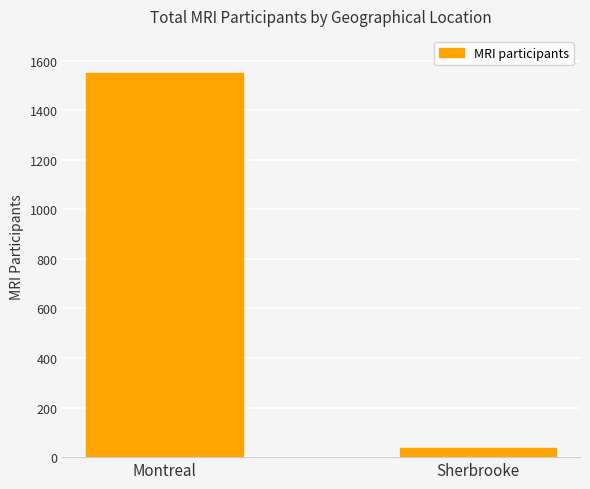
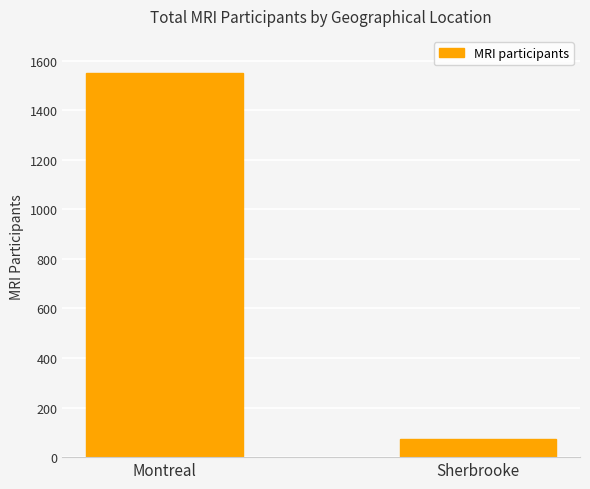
  {
    "Montreal": 1550,
-   "Sherbrooke": 40
+   "Sherbrooke": 70
  }
